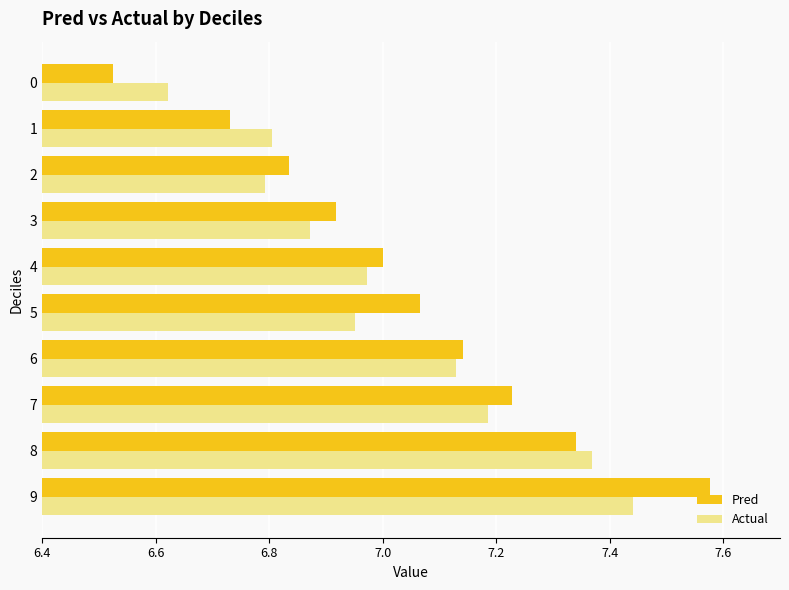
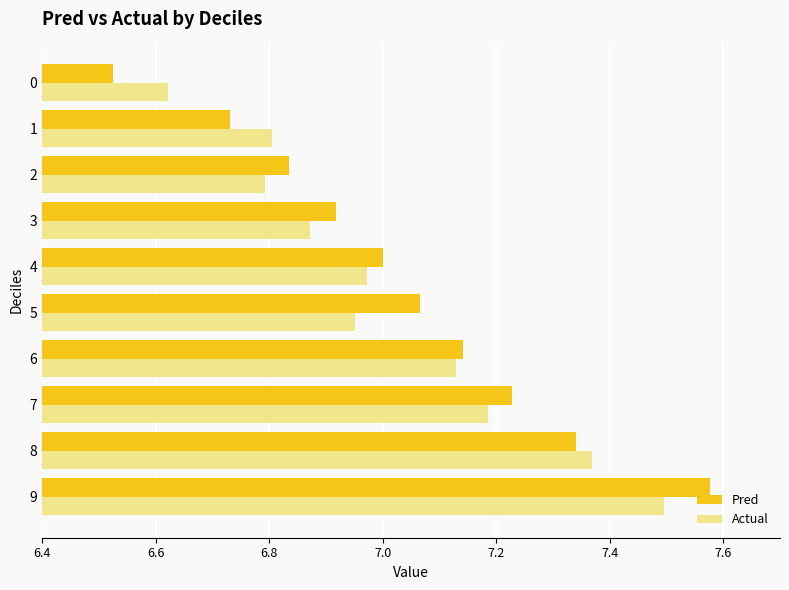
  {
    "Pred": {
      "0": 6.52,
      "1": 6.73,
      "2": 6.83,
      "3": 6.92,
      "4": 7.00,
      "5": 7.07,
      "6": 7.14,
      "7": 7.23,
      "8": 7.34,
      "9": 7.58
    },
    "Actual": {
      "0": 6.62,
      "1": 6.81,
      "2": 6.79,
      "3": 6.87,
      "4": 6.97,
      "5": 6.95,
      "6": 7.13,
      "7": 7.19,
      "8": 7.37,
-     "9": 7.44
+     "9": 7.49
    }
  }
